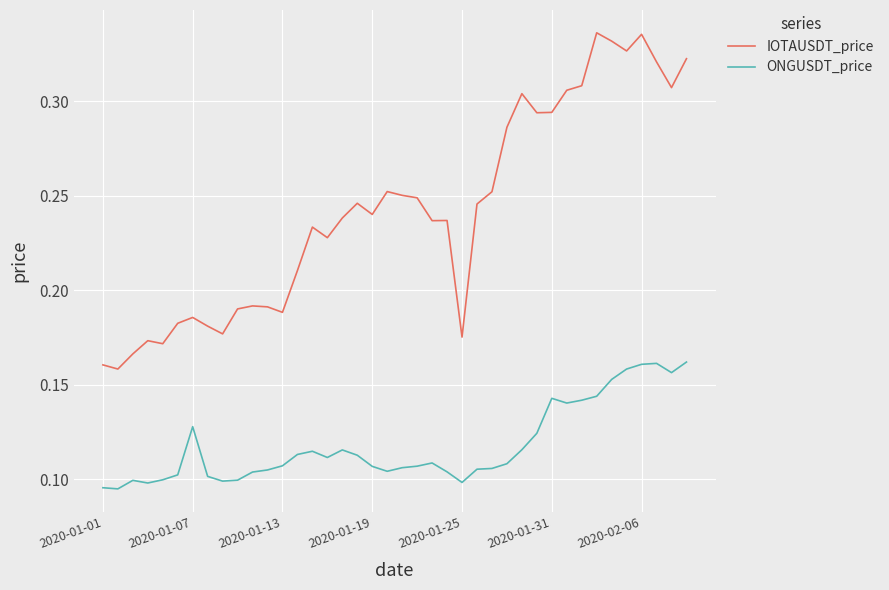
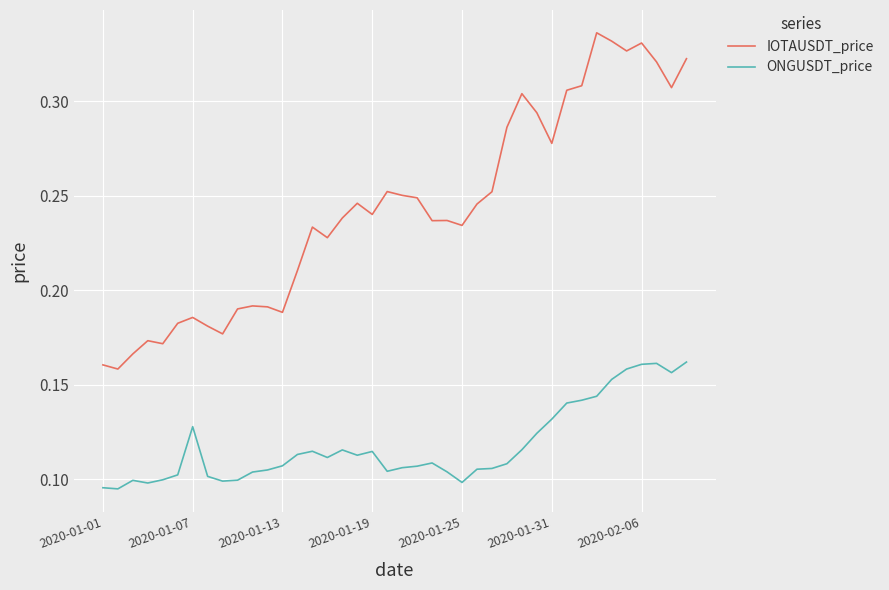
  {
    "IOTAUSDT_price": {
      "2020-01-01": 0.161,
      "2020-01-07": 0.186,
      "2020-01-13": 0.188,
      "2020-01-19": 0.240,
-     "2020-01-25": 0.175,
-     "2020-01-31": 0.294,
-     "2020-02-06": 0.336
+     "2020-01-25": 0.234,
+     "2020-01-31": 0.278,
+     "2020-02-06": 0.331
    },
    "ONGUSDT_price": {
      "2020-01-01": 0.096,
      "2020-01-07": 0.128,
      "2020-01-13": 0.107,
-     "2020-01-19": 0.107,
+     "2020-01-19": 0.115,
      "2020-01-25": 0.098,
-     "2020-01-31": 0.143,
+     "2020-01-31": 0.132,
      "2020-02-06": 0.161
    }
  }
